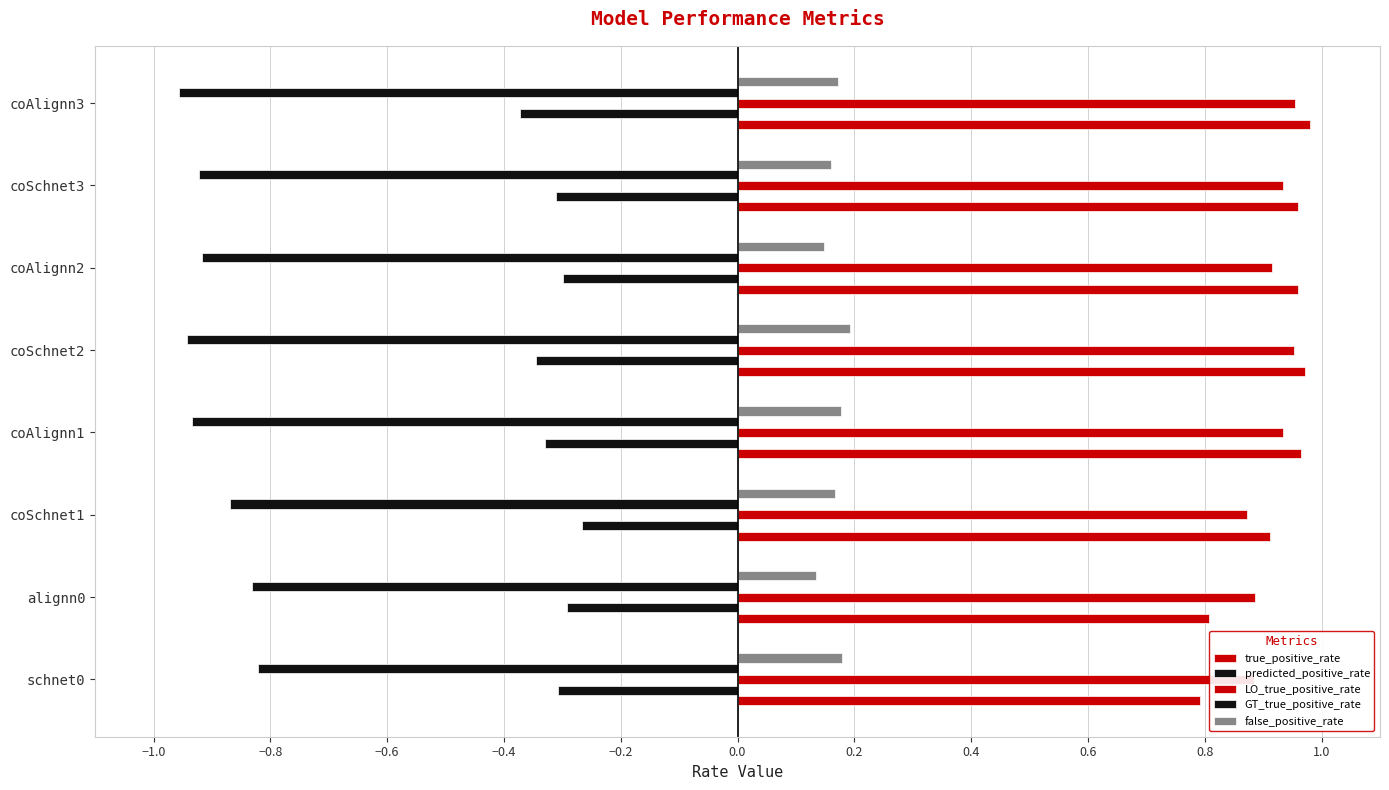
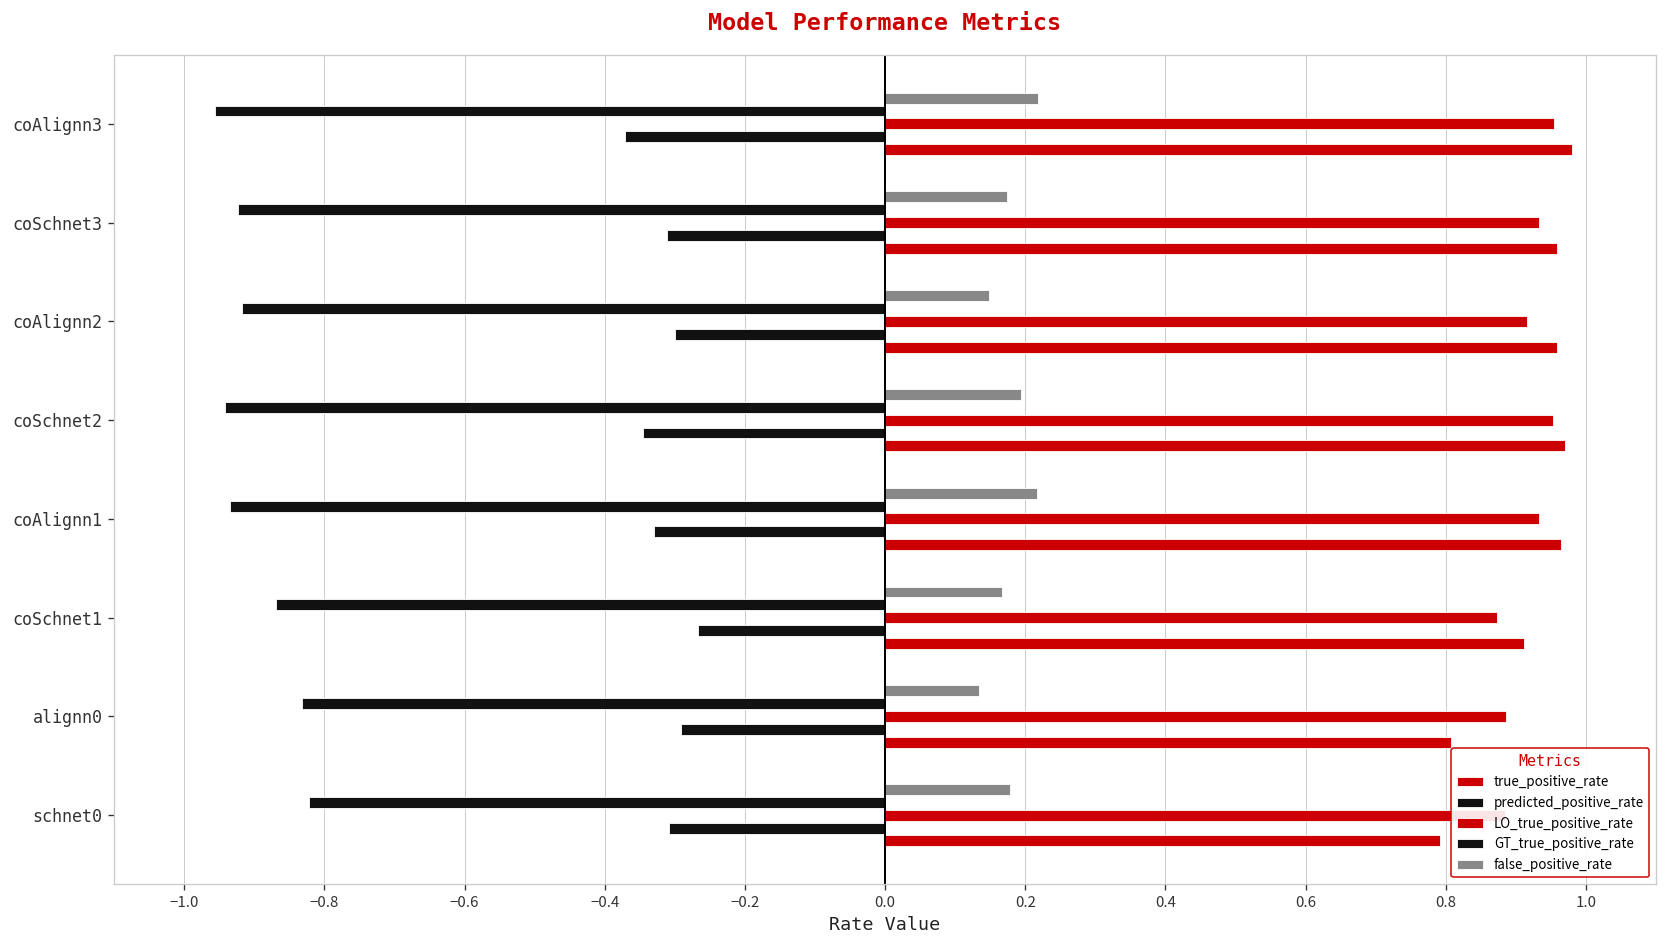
  {
    "false_positive_rate": {
-     "coAlignn3": 0.17,
-     "coSchnet3": 0.16,
+     "coAlignn3": 0.22,
+     "coSchnet3": 0.17,
      "coAlignn2": 0.15,
      "coSchnet2": 0.19,
-     "coAlignn1": 0.18,
+     "coAlignn1": 0.22,
      "coSchnet1": 0.17,
      "alignn0": 0.13,
      "schnet0": 0.18
    }
  }
